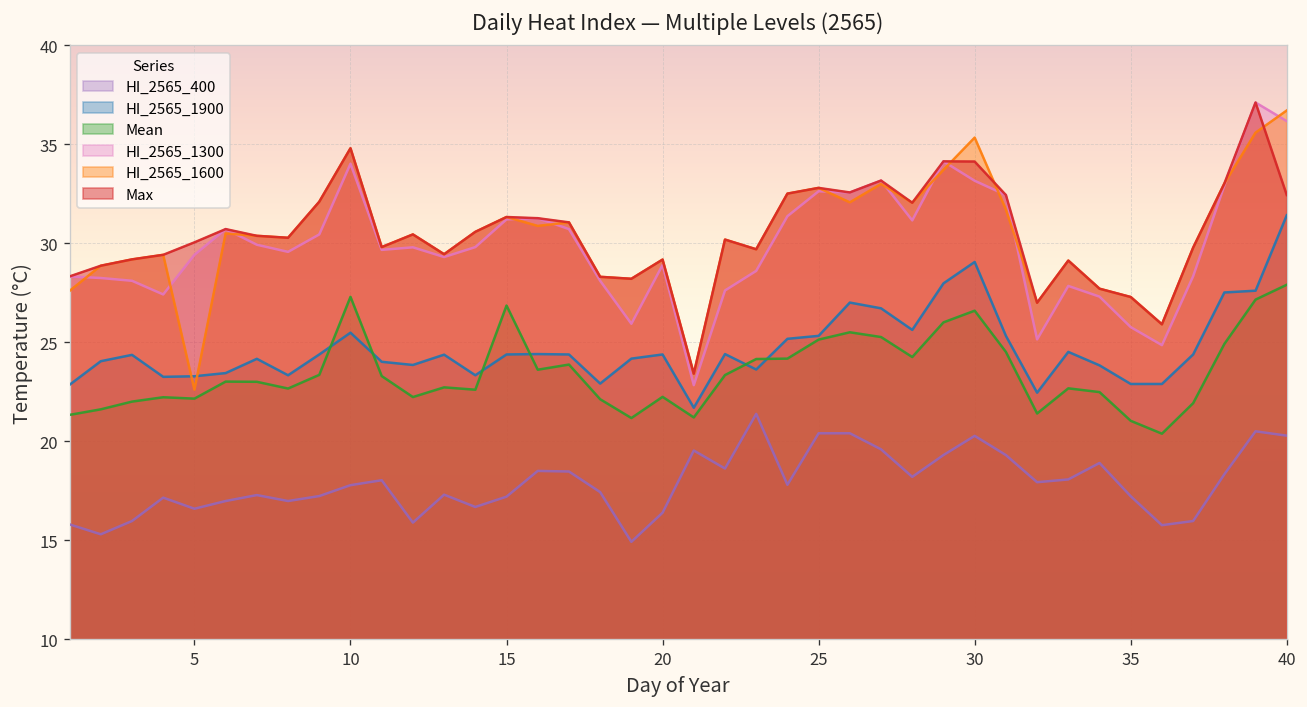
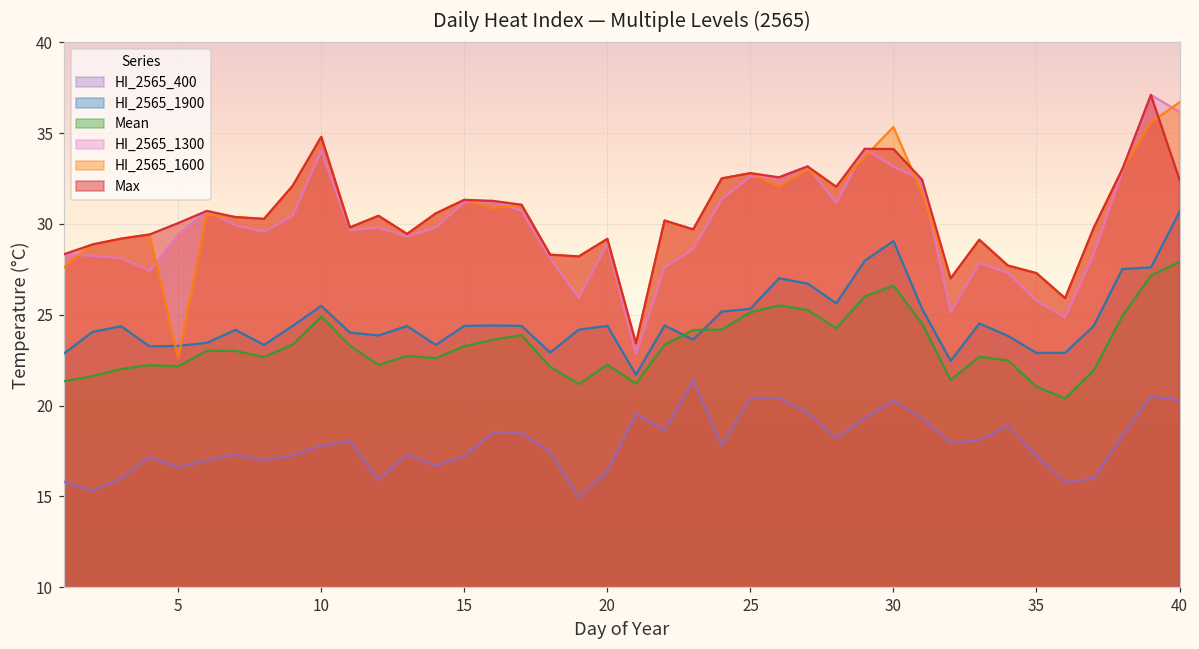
  {
    "HI_2565_1900": {
      "5": 23.3,
      "10": 25.5,
      "15": 24.4,
      "20": 24.4,
      "25": 25.3,
      "30": 29.1,
      "35": 22.9,
-     "40": 31.4
+     "40": 30.7
    },
    "Mean": {
      "5": 22.2,
-     "10": 27.3,
-     "15": 26.9,
+     "10": 24.9,
+     "15": 23.3,
      "20": 22.3,
      "25": 25.1,
      "30": 26.6,
      "35": 21.0,
      "40": 27.9
    },
    "HI_2565_1600": {
      "5": 22.6,
      "30": 35.3,
      "40": 36.7
    },
    "Max": {
      "5": 30.1,
      "30": 34.1,
      "40": 32.4
    }
  }
